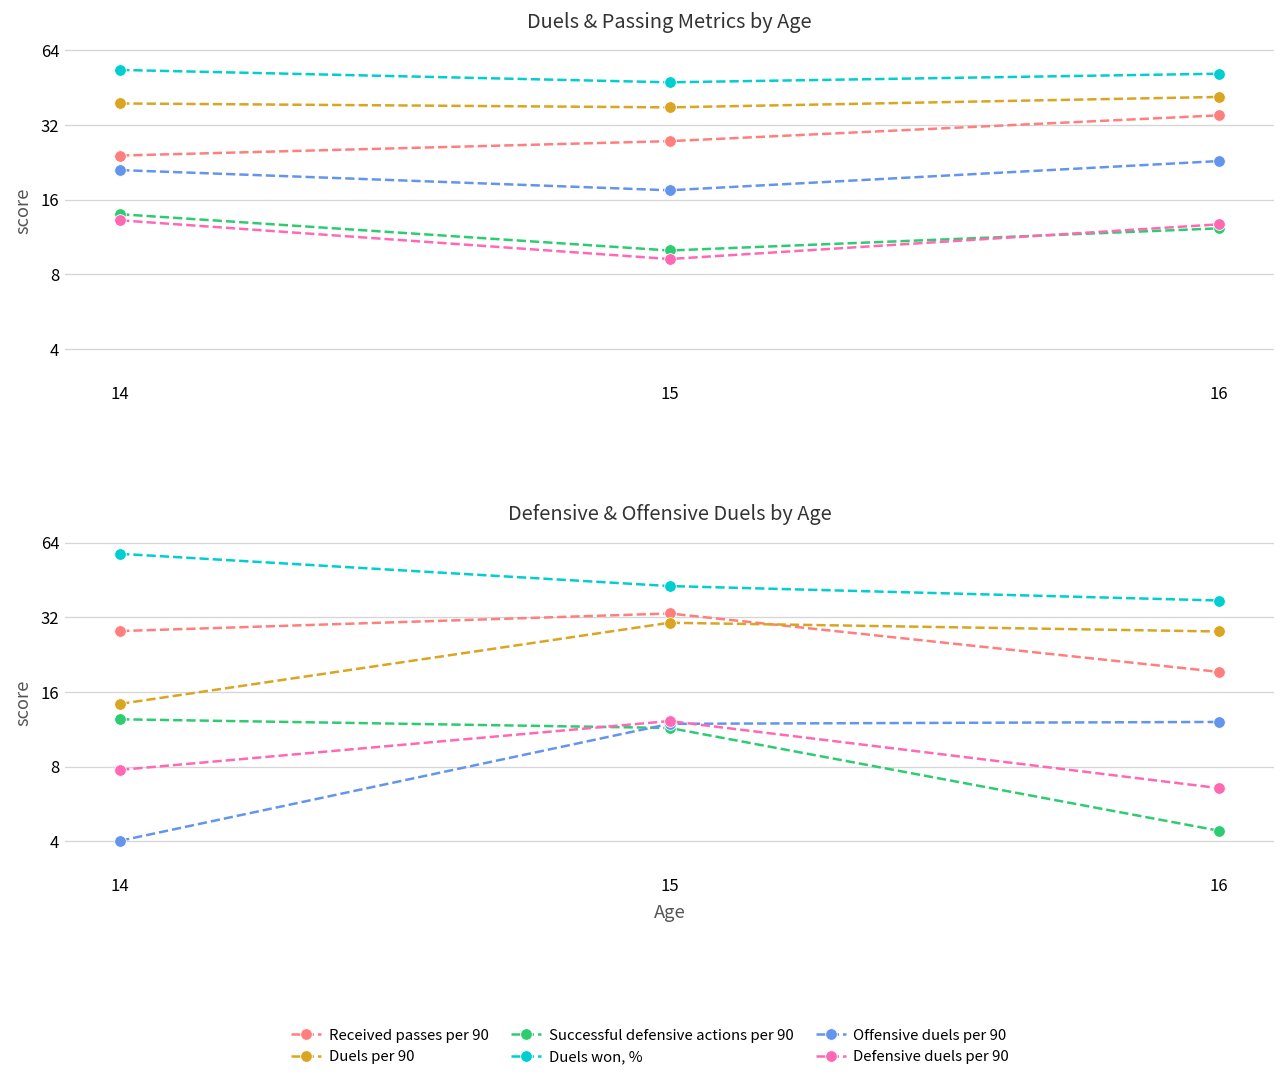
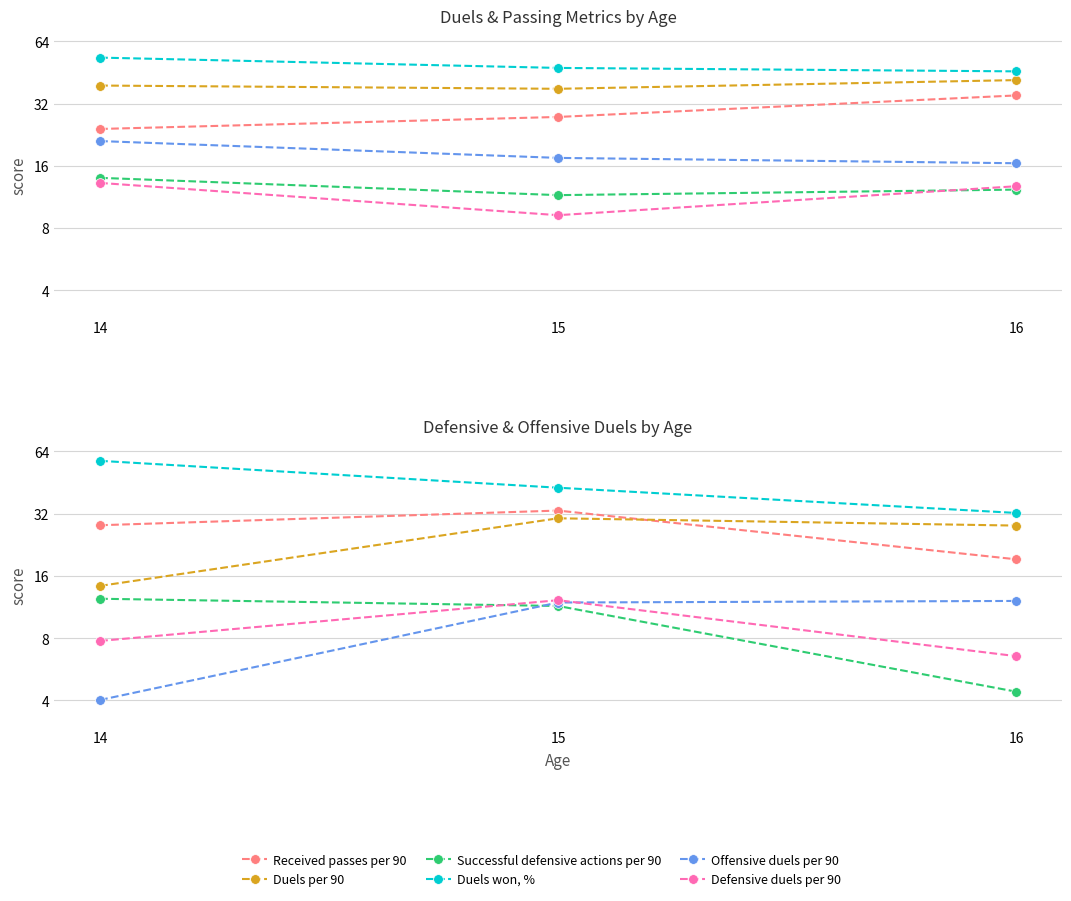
  {
    "Duels & Passing Metrics by Age": {
      "Duels per 90": {
        "14": 39,
        "15": 38,
        "16": 42
      },
      "Successful defensive actions per 90": {
        "14": 14,
-       "15": 10,
+       "15": 12,
        "16": 12
      },
      "Duels won, %": {
        "14": 53,
        "15": 48,
-       "16": 52
+       "16": 46
      },
      "Offensive duels per 90": {
        "14": 21,
        "15": 17,
-       "16": 23
+       "16": 16
      }
    },
    "Defensive & Offensive Duels by Age": {
      "Duels per 90": {
        "14": 14,
        "15": 30,
        "16": 28
      },
      "Successful defensive actions per 90": {
        "14": 12,
        "15": 11,
        "16": 4.4
      },
      "Duels won, %": {
        "14": 58,
        "15": 43,
-       "16": 37
+       "16": 32
      },
      "Offensive duels per 90": {
        "14": 4,
        "16": 12
      }
    }
  }
